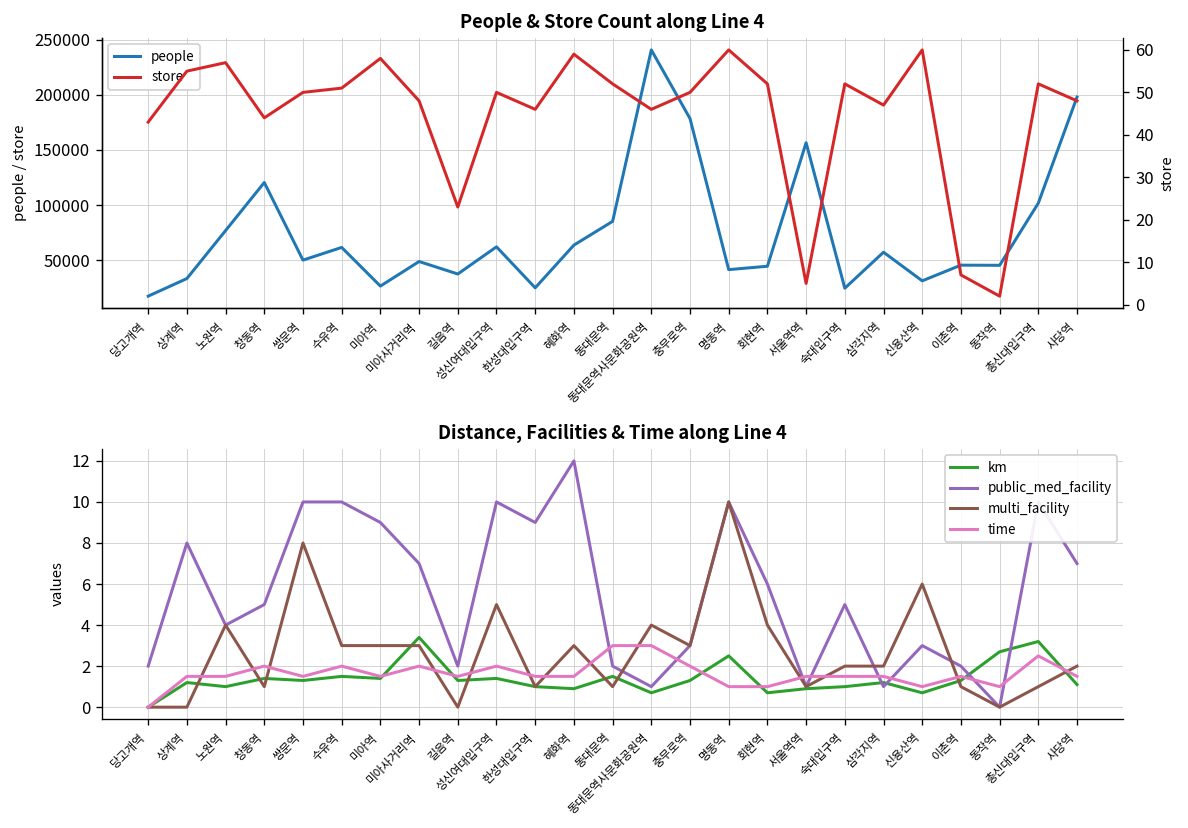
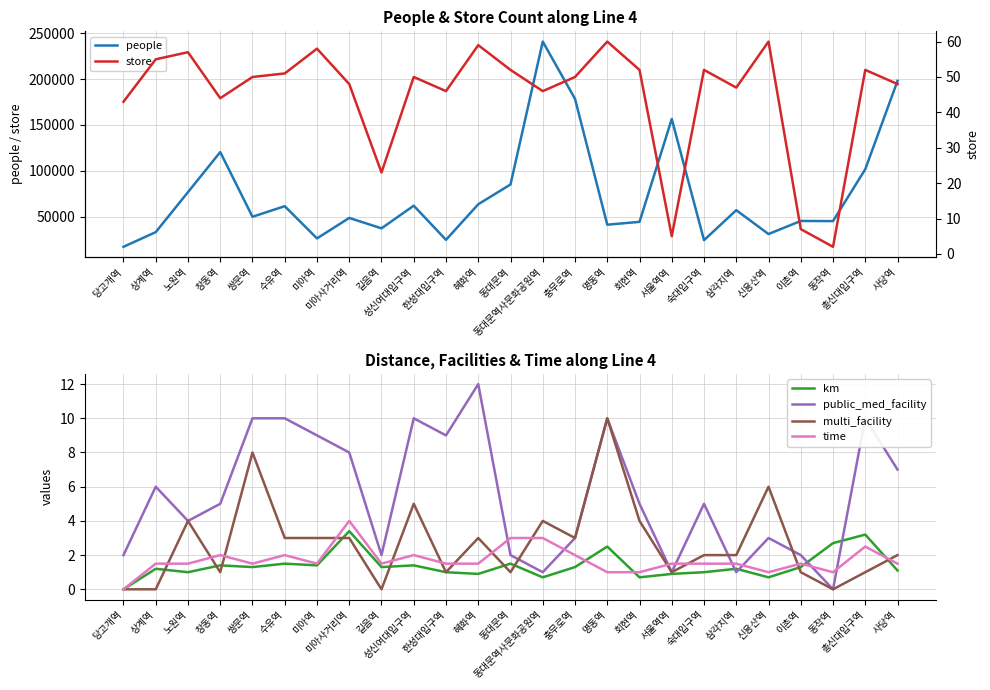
  {
    "Distance, Facilities & Time along Line 4": {
      "km": {
        "상계역": 1.2,
        "노원역": 1,
        "창동역": 1.4,
        "쌍문역": 1.3,
        "수유역": 1.5,
        "미아사거리역": 3.4,
        "길음역": 1.3,
        "성신여대입구역": 1.4,
        "혜화역": 1,
        "동대문역": 1.5,
        "동대문역사문화공원역": 0.7,
        "충무로역": 1.3,
        "명동역": 2.5,
        "회현역": 0.7,
        "숙대입구역": 1,
        "삼각지역": 1.2,
        "신용산역": 0.7,
        "이촌역": 1.3,
        "동작역": 2.7,
        "총신대입구역": 3.2,
        "사당역": 1
      },
      "public_med_facility": {
        "당고개역": 2,
-       "상계역": 8,
+       "상계역": 6,
        "창동역": 5,
        "쌍문역": 10,
        "수유역": 10,
        "미아역": 9,
-       "미아사거리역": 7,
+       "미아사거리역": 8,
        "길음역": 2,
        "성신여대입구역": 10,
        "한성대입구역": 9,
        "혜화역": 12,
        "동대문역": 2,
        "동대문역사문화공원역": 1,
-       "회현역": 6,
+       "회현역": 5,
        "숙대입구역": 5,
        "삼각지역": 1,
        "신용산역": 3,
        "이촌역": 2,
        "사당역": 7
      },
      "multi_facility": {
        "상계역": 0,
        "창동역": 1,
        "쌍문역": 8,
        "수유역": 3,
        "미아역": 3,
        "미아사거리역": 3,
        "길음역": 0,
        "성신여대입구역": 5,
        "혜화역": 3,
        "동대문역": 1,
        "동대문역사문화공원역": 4,
        "회현역": 4,
        "숙대입구역": 2,
        "삼각지역": 2,
        "신용산역": 6,
        "이촌역": 1,
        "총신대입구역": 1,
        "사당역": 2
      },
      "time": {
        "상계역": 1.5,
        "노원역": 1.5,
        "창동역": 2,
        "쌍문역": 1.5,
        "수유역": 2,
-       "미아사거리역": 2,
+       "미아사거리역": 4,
        "길음역": 1.5,
        "성신여대입구역": 2,
        "한성대입구역": 1.5,
        "혜화역": 1.5,
        "동대문역": 3,
        "동대문역사문화공원역": 3,
        "충무로역": 2,
        "명동역": 1,
        "회현역": 1,
        "서울역역": 1.5,
        "숙대입구역": 1.5,
        "삼각지역": 1.5,
        "신용산역": 1,
        "이촌역": 1.5,
        "동작역": 1,
        "총신대입구역": 2.5,
        "사당역": 1.5
      }
    }
  }
